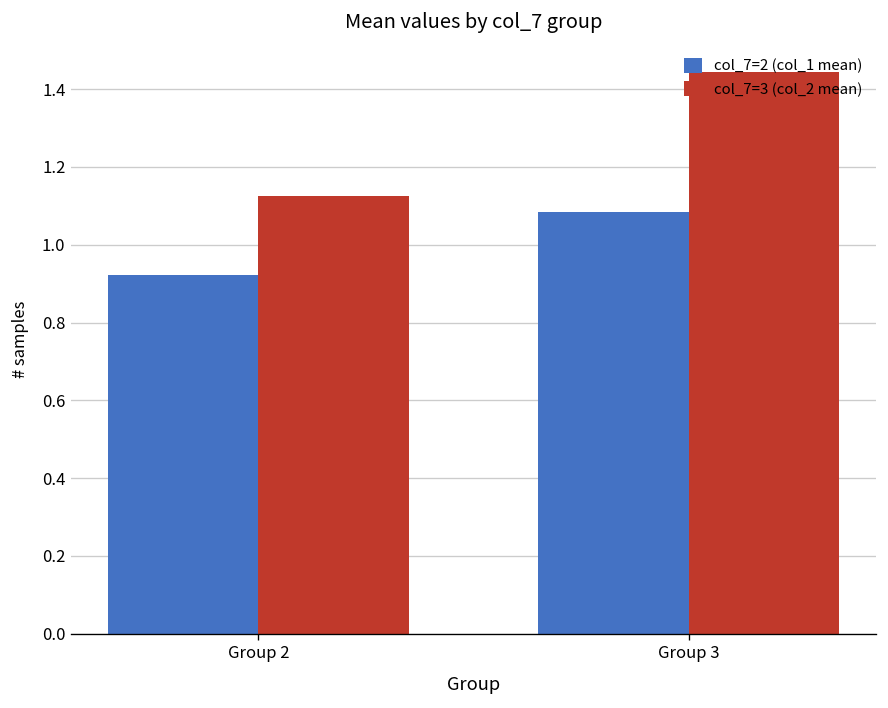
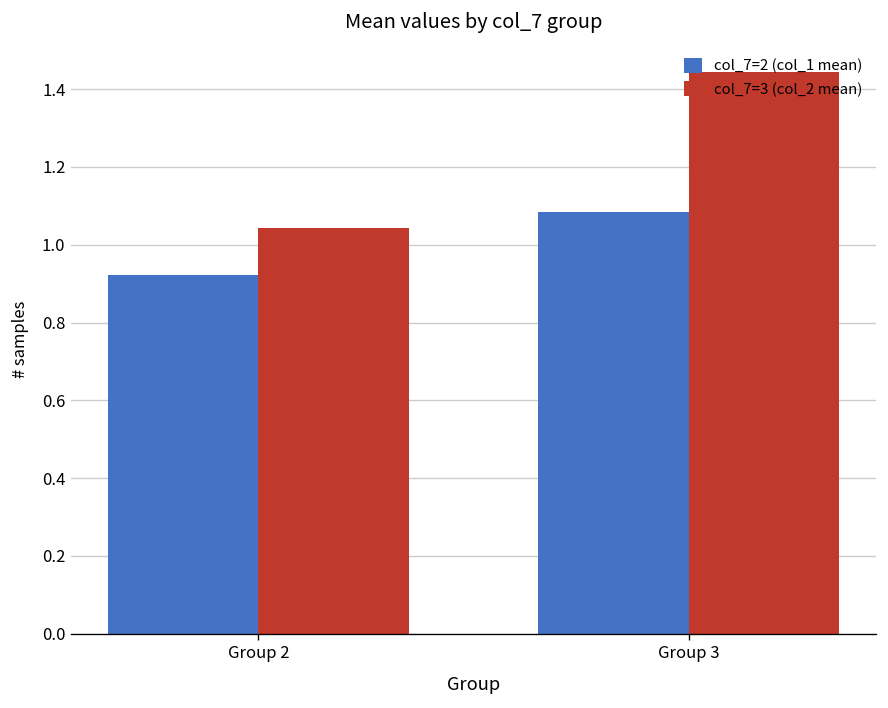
  {
    "col_7=2 (col_1 mean)": {
      "Group 2": 0.92,
      "Group 3": 1.08
    },
    "col_7=3 (col_2 mean)": {
-     "Group 2": 1.13,
+     "Group 2": 1.04,
      "Group 3": 1.44
    }
  }
